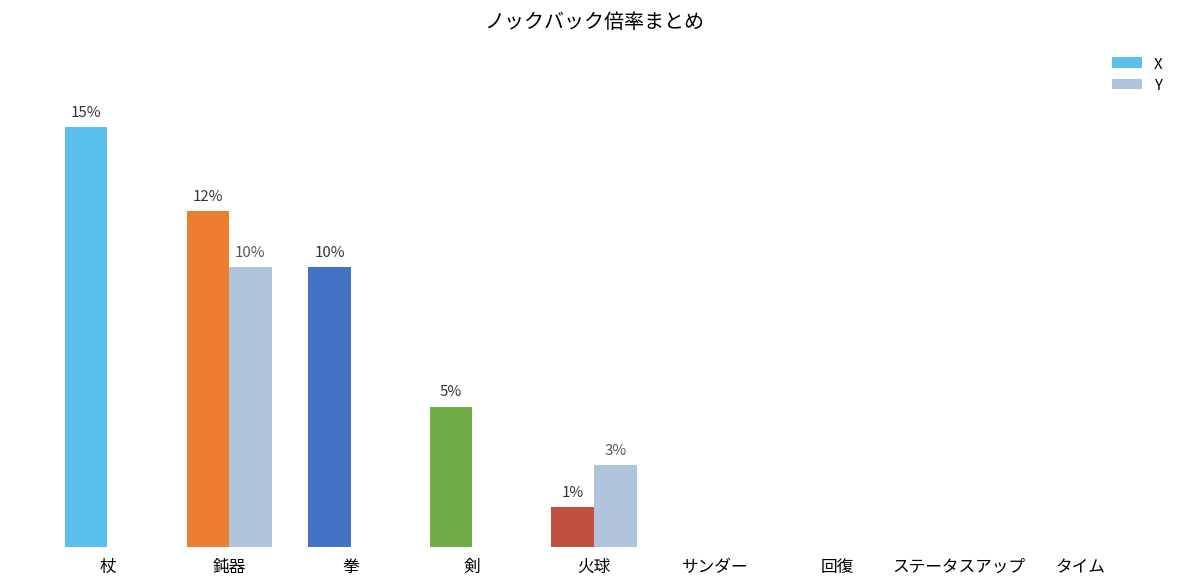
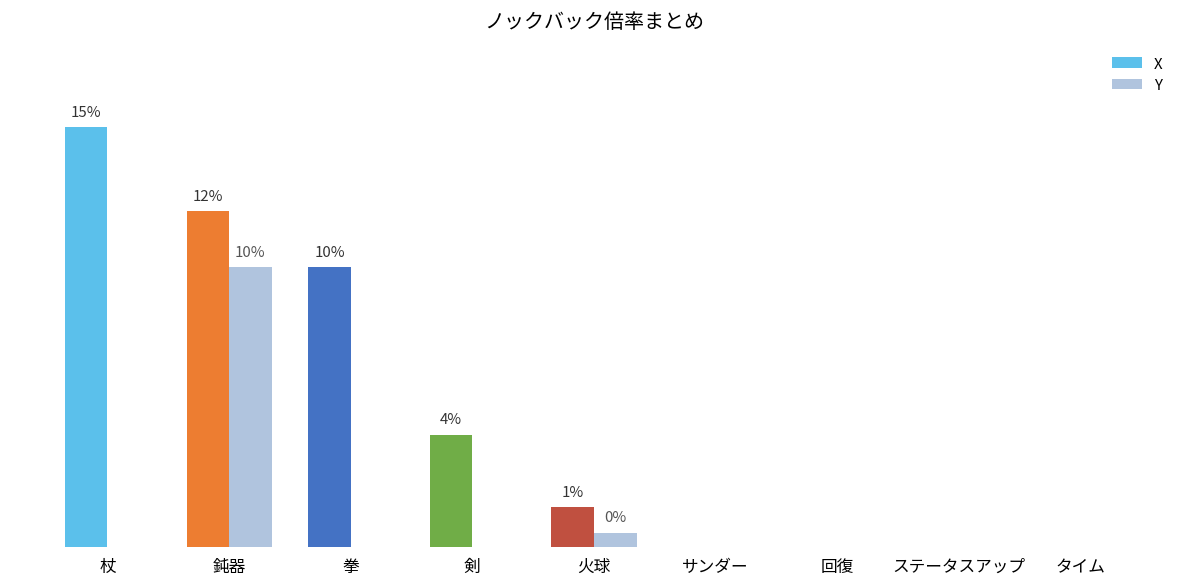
  {
    "X": {
      "杖": "15%",
      "鈍器": "12%",
      "拳": "10%",
-     "剣": "5%",
+     "剣": "4%",
      "火球": "1%"
    },
    "Y": {
      "鈍器": "10%",
-     "火球": "3%"
+     "火球": "0%"
    }
  }
